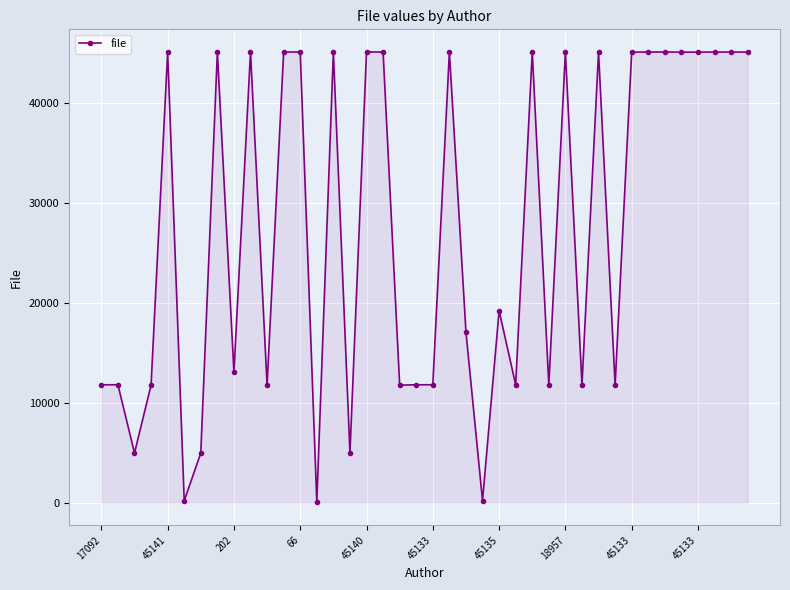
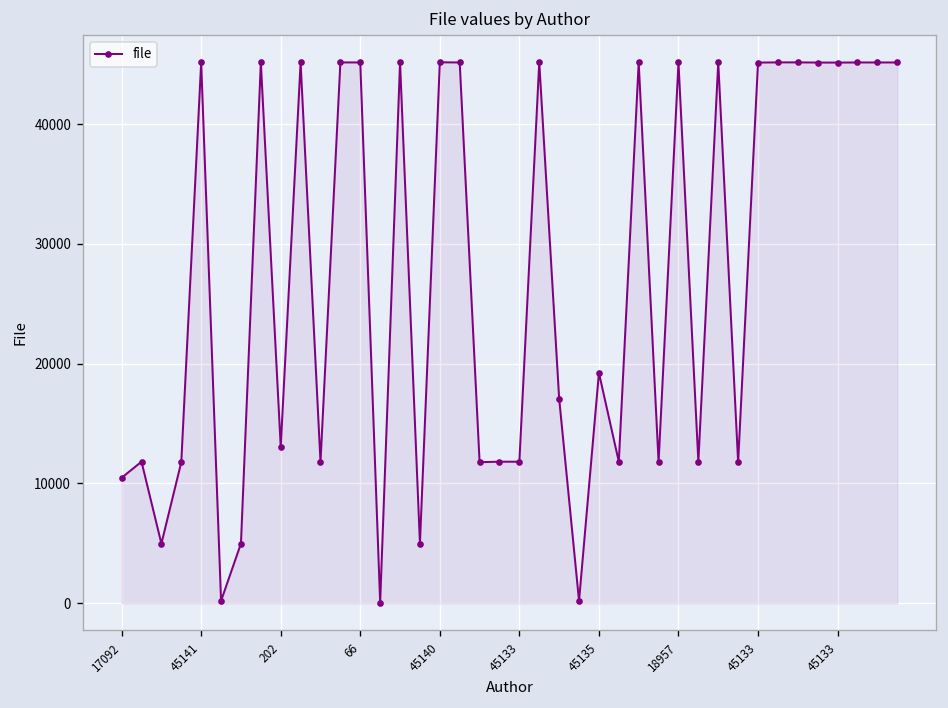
  {
-   "17092": 12000,
+   "17092": 10000,
    "45141": 45000,
    "202": 13000,
    "66": 45000,
    "45140": 45000,
    "45135": 19000,
    "18957": 45000
  }
